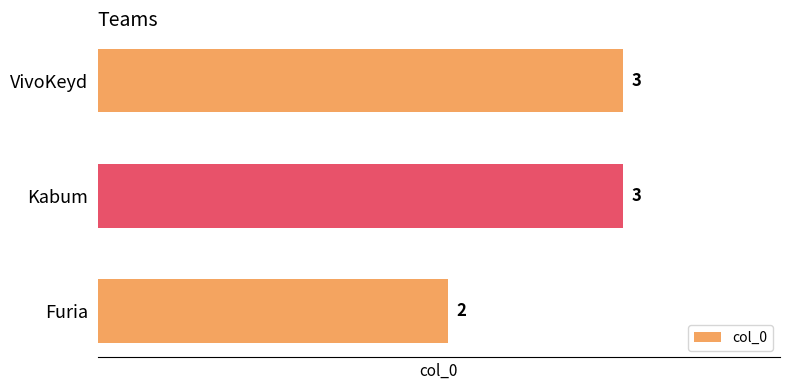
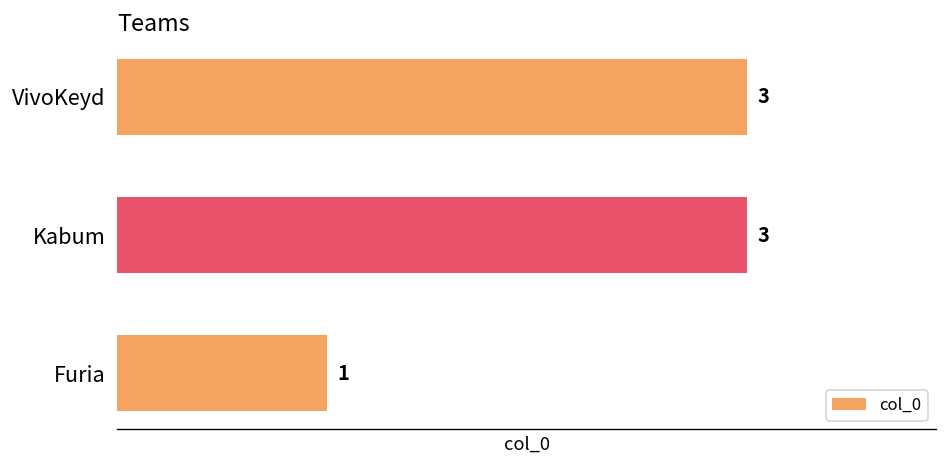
  {
    "VivoKeyd": 3,
    "Kabum": 3,
-   "Furia": 2
+   "Furia": 1
  }
